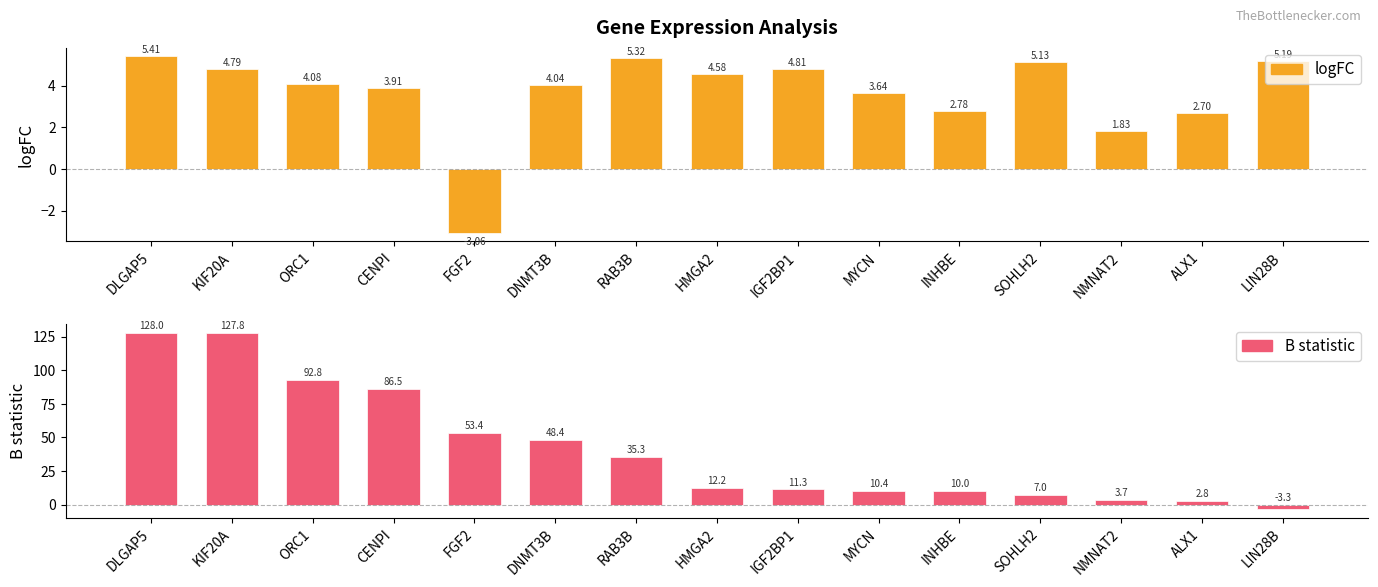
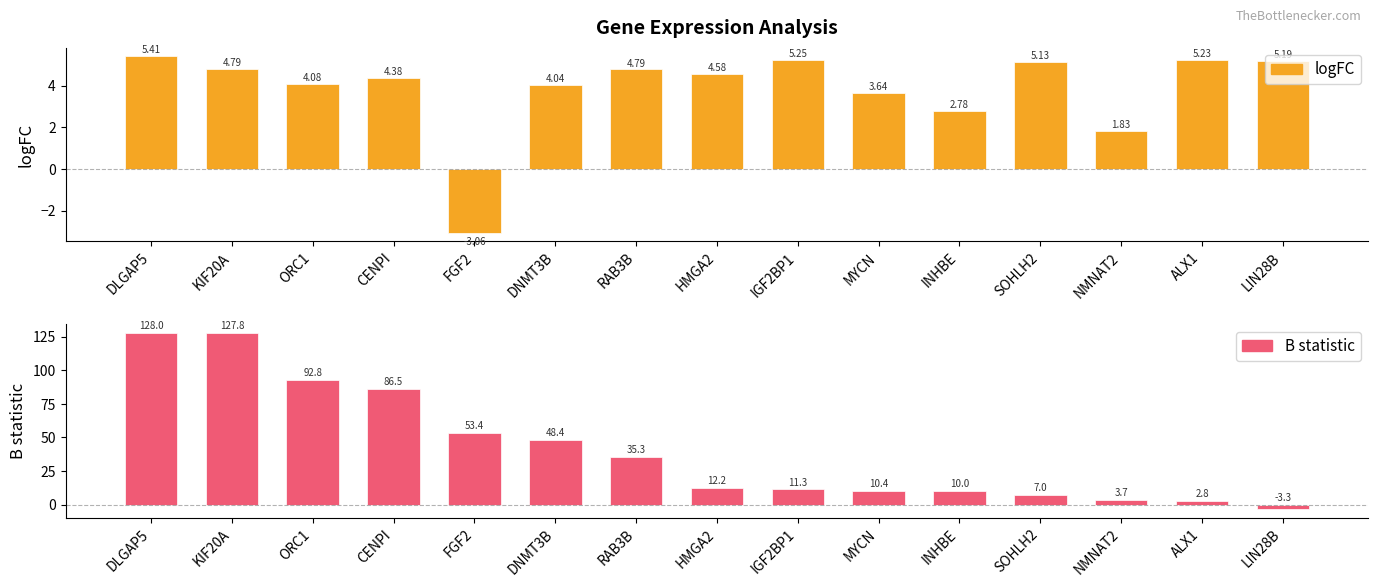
  {
    "Gene Expression Analysis": {
      "DLGAP5": 5.41,
      "KIF20A": 4.79,
      "ORC1": 4.08,
-     "CENPI": 3.91,
+     "CENPI": 4.38,
      "FGF2": -3.06,
      "DNMT3B": 4.04,
-     "RAB3B": 5.32,
+     "RAB3B": 4.79,
      "HMGA2": 4.58,
-     "IGF2BP1": 4.81,
+     "IGF2BP1": 5.25,
      "MYCN": 3.64,
      "INHBE": 2.78,
      "SOHLH2": 5.13,
      "NMNAT2": 1.83,
-     "ALX1": 2.70
+     "ALX1": 5.23
    }
  }
